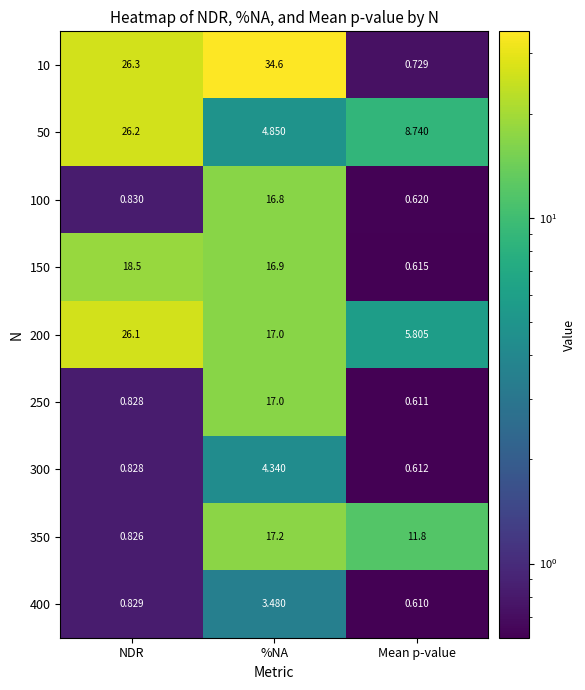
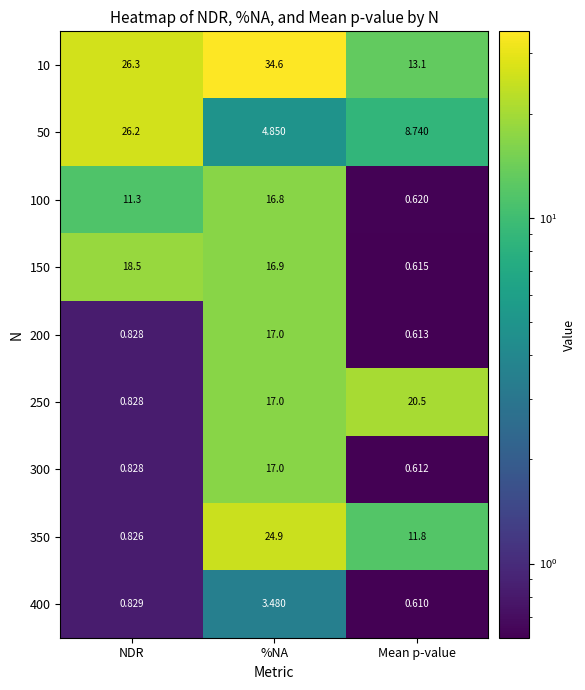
  {
    "10": {
      "NDR": 26.3,
      "%NA": 34.6,
-     "Mean p-value": 0.729
+     "Mean p-value": 13.1
    },
    "50": {
      "NDR": 26.2,
      "%NA": 4.850,
      "Mean p-value": 8.740
    },
    "100": {
-     "NDR": 0.830,
+     "NDR": 11.3,
      "%NA": 16.8,
      "Mean p-value": 0.620
    },
    "150": {
      "NDR": 18.5,
      "%NA": 16.9,
      "Mean p-value": 0.615
    },
    "200": {
-     "NDR": 26.1,
+     "NDR": 0.828,
      "%NA": 17.0,
-     "Mean p-value": 5.805
+     "Mean p-value": 0.613
    },
    "250": {
      "NDR": 0.828,
      "%NA": 17.0,
-     "Mean p-value": 0.611
+     "Mean p-value": 20.5
    },
    "300": {
      "NDR": 0.828,
-     "%NA": 4.340,
+     "%NA": 17.0,
      "Mean p-value": 0.612
    },
    "350": {
      "NDR": 0.826,
-     "%NA": 17.2,
+     "%NA": 24.9,
      "Mean p-value": 11.8
    },
    "400": {
      "NDR": 0.829,
      "%NA": 3.480,
      "Mean p-value": 0.610
    }
  }
